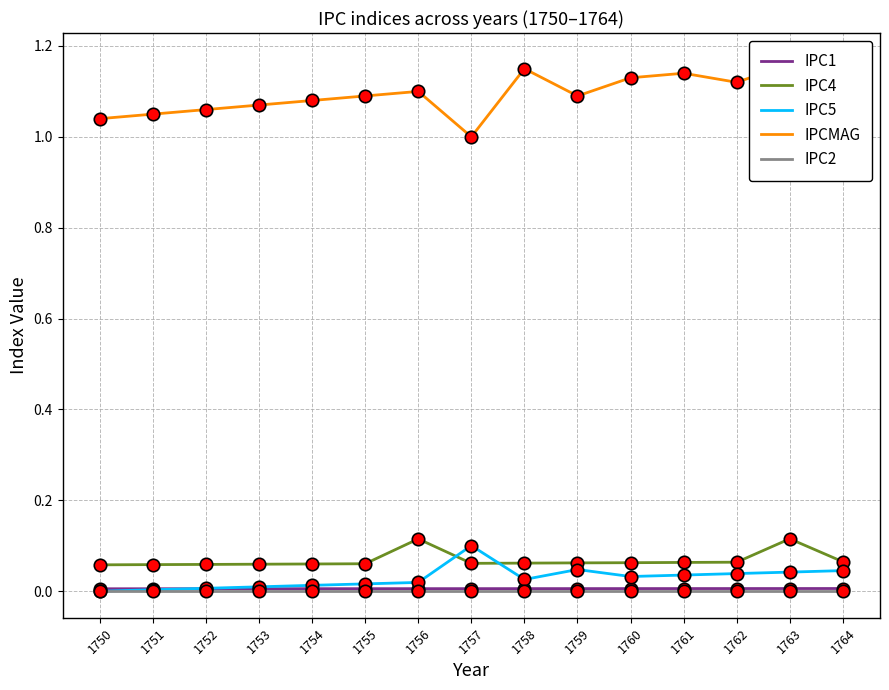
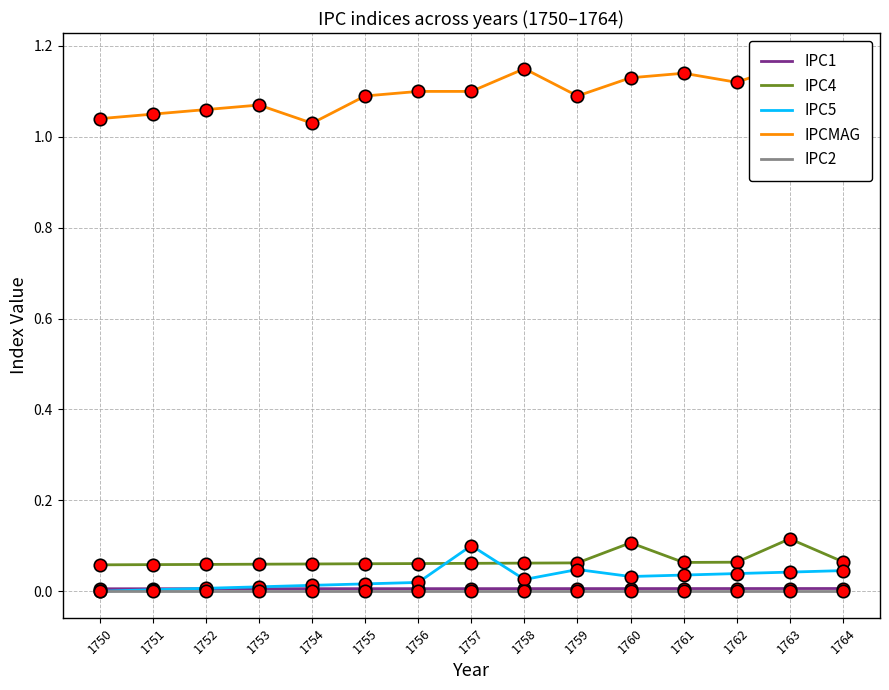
  {
    "IPC1": {
      "1757": 0.01,
      "1758": 0.01,
      "1759": 0.01,
      "1760": 0.01,
      "1761": 0.01,
      "1762": 0.01,
      "1763": 0.01,
      "1764": 0.01
    },
    "IPC4": {
      "1750": 0.06,
      "1751": 0.06,
      "1752": 0.06,
      "1753": 0.06,
      "1754": 0.06,
      "1755": 0.06,
-     "1756": 0.12,
+     "1756": 0.06,
      "1757": 0.06,
      "1758": 0.06,
      "1759": 0.06,
-     "1760": 0.06,
+     "1760": 0.11,
      "1761": 0.06,
      "1762": 0.06,
      "1763": 0.12,
      "1764": 0.06
    },
    "IPC5": {
      "1754": 0.01,
      "1755": 0.02,
      "1756": 0.02,
      "1757": 0.10,
      "1758": 0.03,
      "1759": 0.05,
      "1760": 0.03,
      "1761": 0.04,
      "1762": 0.04,
      "1763": 0.04,
      "1764": 0.05
    },
    "IPCMAG": {
      "1750": 1.04,
      "1751": 1.05,
      "1752": 1.06,
      "1753": 1.07,
-     "1754": 1.08,
+     "1754": 1.03,
      "1755": 1.09,
      "1756": 1.10,
-     "1757": 1.0,
+     "1757": 1.1,
      "1758": 1.15,
      "1759": 1.09,
      "1760": 1.13,
      "1761": 1.14,
      "1762": 1.12
    },
    "IPC2": {
      "1757": 0.00,
      "1758": 0.00,
      "1759": 0.00,
      "1760": 0.00,
      "1761": 0.00,
      "1762": 0.00,
      "1763": 0.00,
      "1764": 0.00
    }
  }
